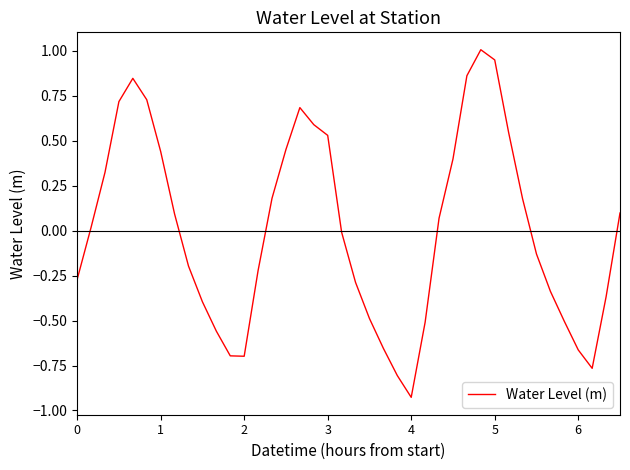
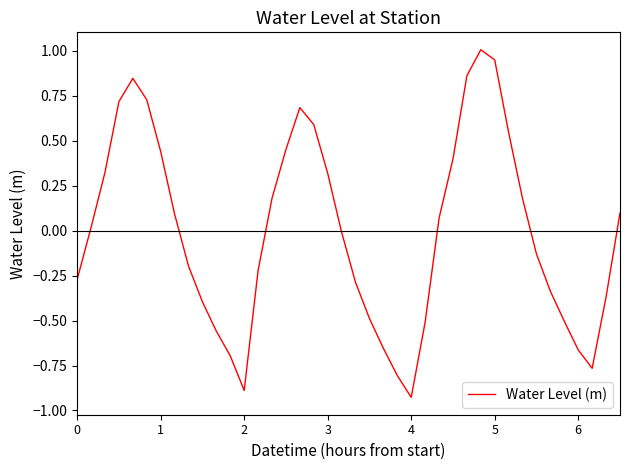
  {
    "0": -0.27,
    "1": 0.44,
-   "2": -0.70,
-   "3": 0.53,
+   "2": -0.89,
+   "3": 0.32,
    "4": -0.93,
    "5": 0.95,
    "6": -0.66
  }
